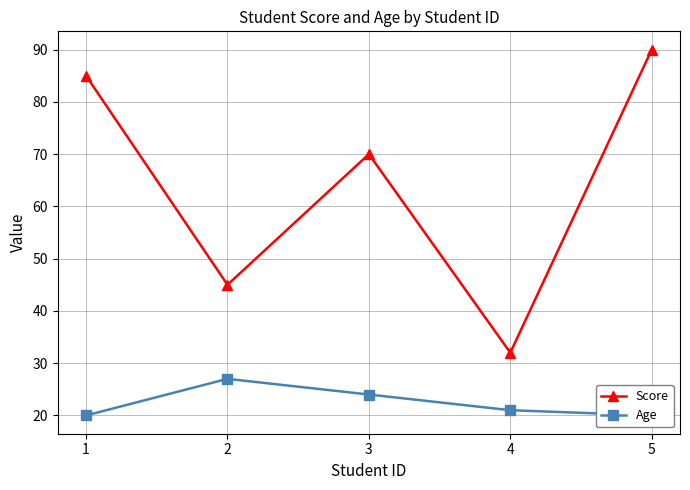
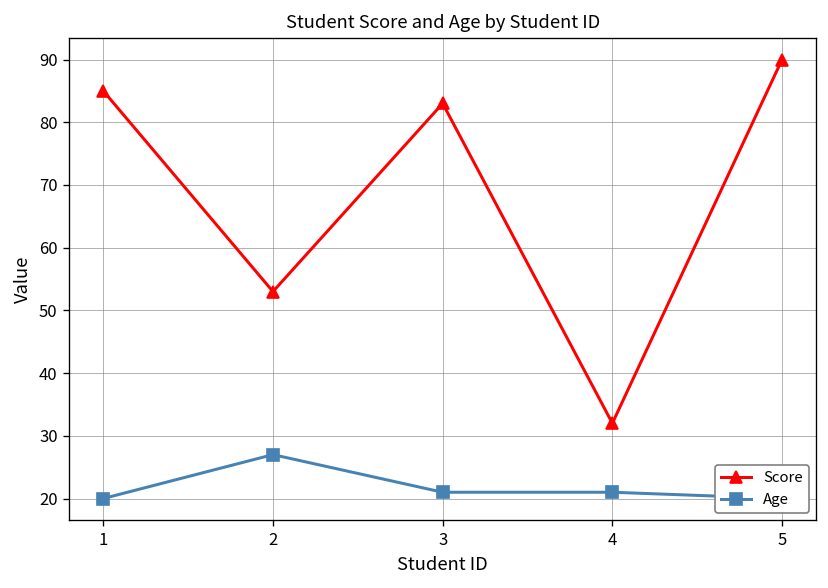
  {
    "Score": {
      "1": 85,
-     "2": 45,
-     "3": 70,
+     "2": 53,
+     "3": 83,
      "4": 32,
      "5": 90
    },
    "Age": {
      "1": 20,
      "2": 27,
-     "3": 24,
+     "3": 21,
      "4": 21
    }
  }
